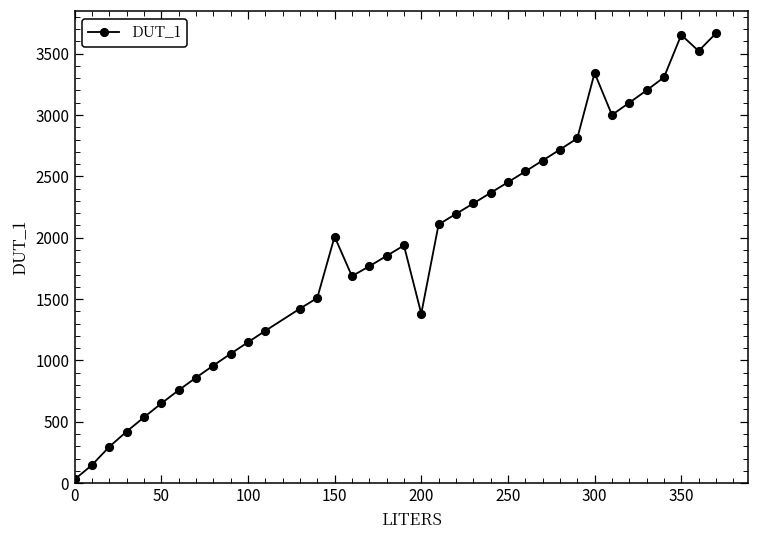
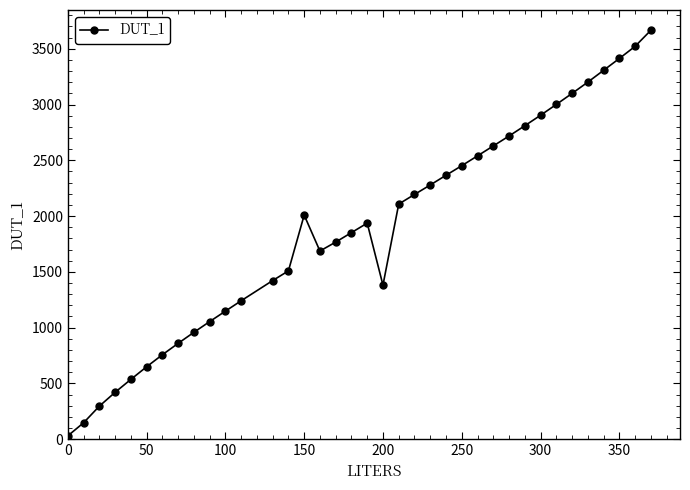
  {
    "0": 30,
    "50": 650,
    "100": 1150,
    "150": 2010,
    "200": 1380,
    "250": 2450,
-   "300": 3340,
-   "350": 3650
+   "300": 2900,
+   "350": 3410
  }
